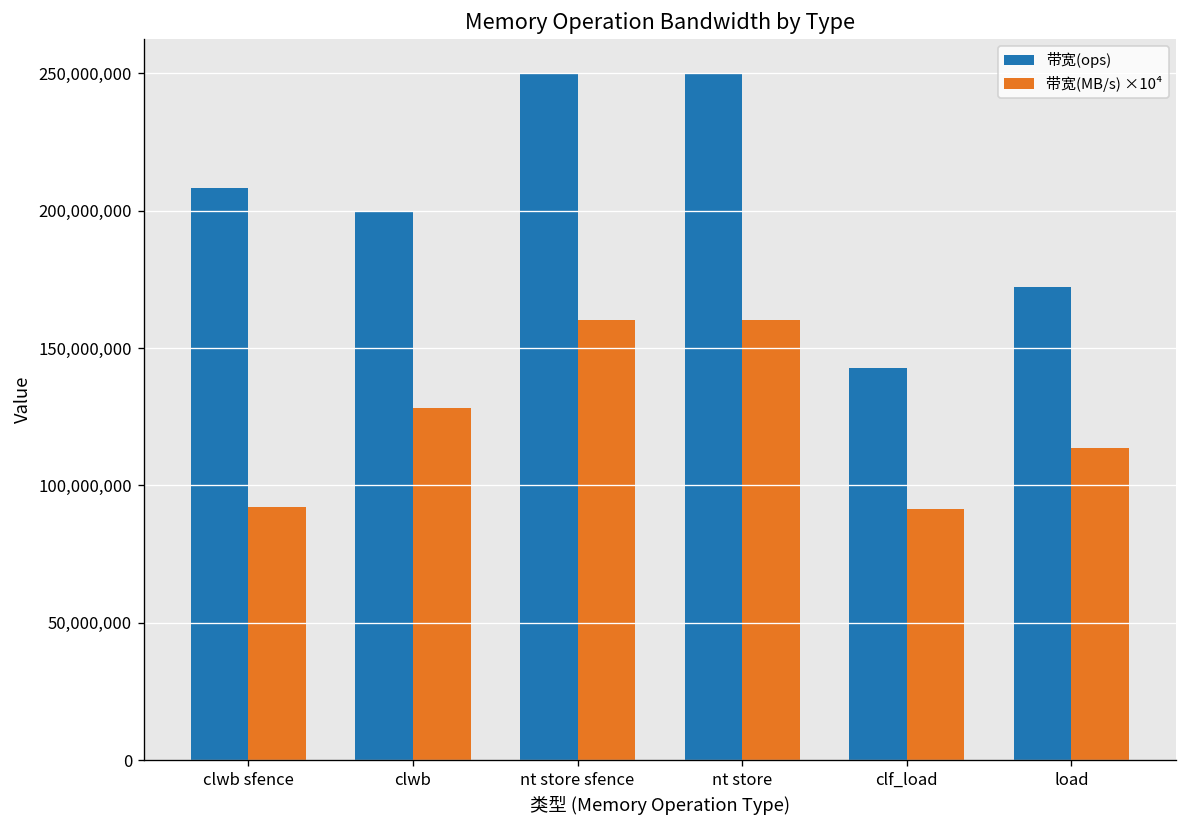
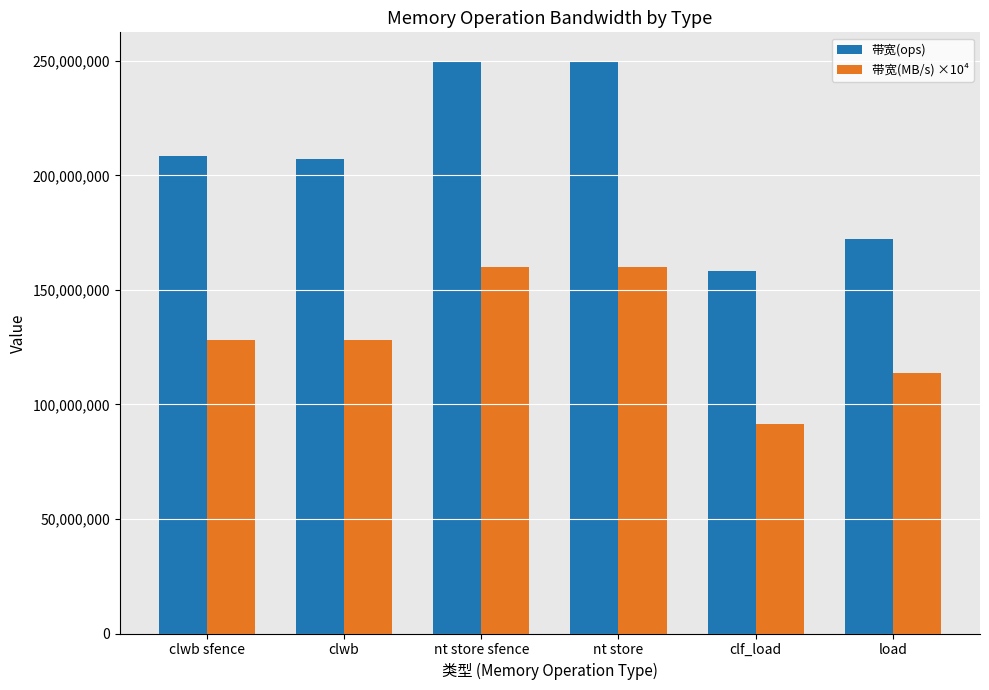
  {
    "带宽(ops)": {
      "clwb sfence": "208,000,000",
-     "clwb": "200,000,000",
+     "clwb": "207,000,000",
      "nt store sfence": "250,000,000",
      "nt store": "250,000,000",
-     "clf_load": "143,000,000",
+     "clf_load": "158,000,000",
      "load": "172,000,000"
    },
    "带宽(MB/s) ×10⁴": {
-     "clwb sfence": "92,000,000",
+     "clwb sfence": "128,000,000",
      "clwb": "128,000,000",
      "nt store sfence": "160,000,000",
      "nt store": "160,000,000",
      "clf_load": "91,000,000",
      "load": "114,000,000"
    }
  }
